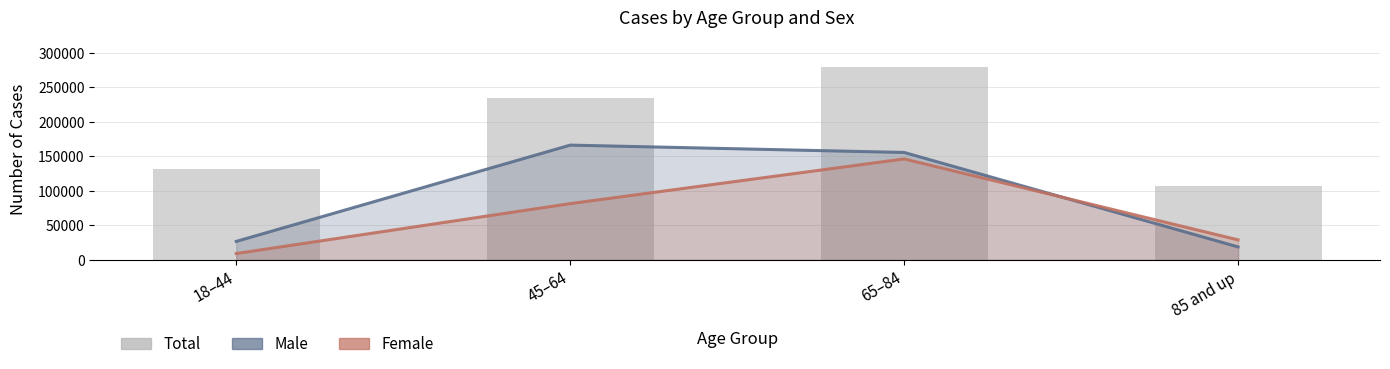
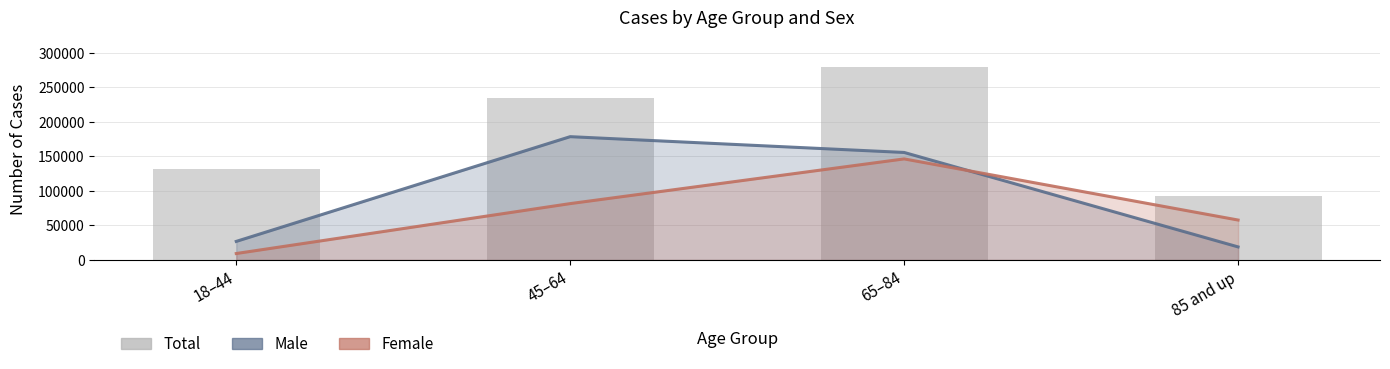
  {
    "Total": {
      "18–44": 130000,
      "45–64": 240000,
      "65–84": 280000,
-     "85 and up": 110000
+     "85 and up": 90000
    },
    "Male": {
      "18–44": 30000,
-     "45–64": 170000,
+     "45–64": 180000,
      "65–84": 160000,
      "85 and up": 20000
    },
    "Female": {
      "18–44": 10000,
      "45–64": 80000,
      "65–84": 150000,
-     "85 and up": 30000
+     "85 and up": 60000
    }
  }
